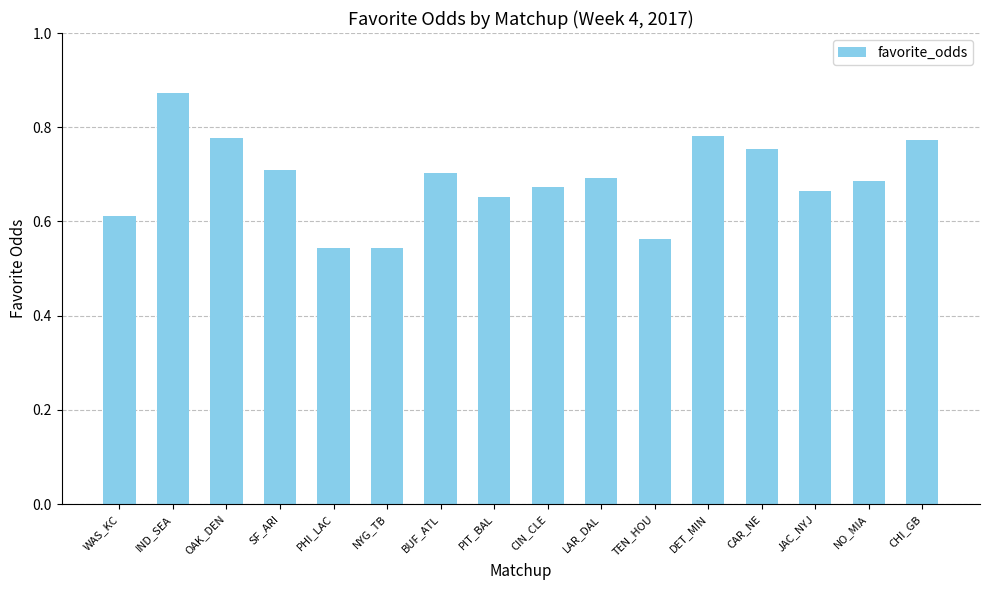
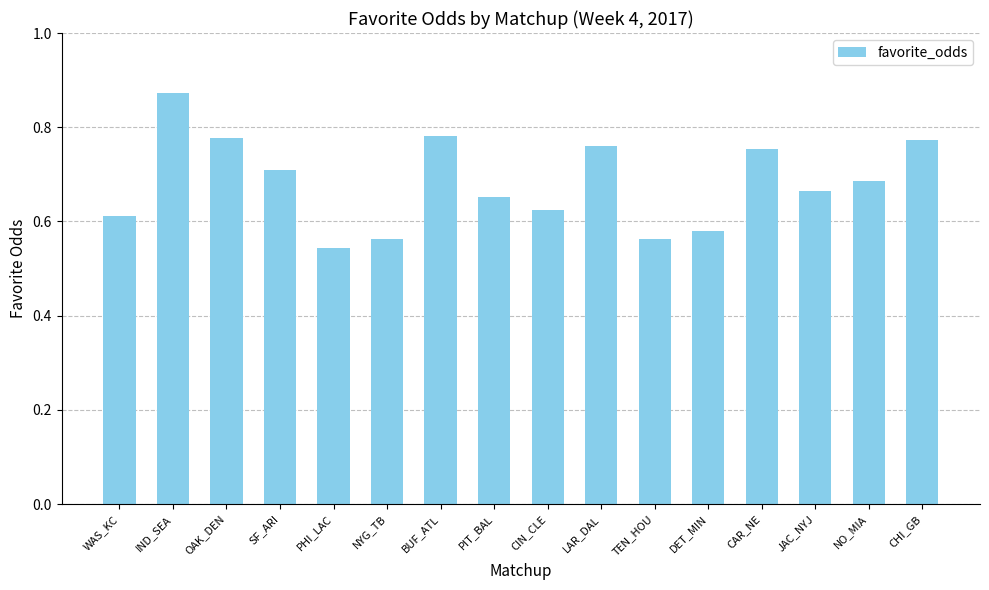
  {
    "WAS_KC": 0.61,
    "IND_SEA": 0.87,
    "OAK_DEN": 0.78,
    "SF_ARI": 0.71,
    "PHI_LAC": 0.54,
-   "NYG_TB": 0.54,
-   "BUF_ATL": 0.70,
+   "NYG_TB": 0.56,
+   "BUF_ATL": 0.78,
    "PIT_BAL": 0.65,
-   "CIN_CLE": 0.67,
-   "LAR_DAL": 0.69,
+   "CIN_CLE": 0.62,
+   "LAR_DAL": 0.76,
    "TEN_HOU": 0.56,
-   "DET_MIN": 0.78,
+   "DET_MIN": 0.58,
    "CAR_NE": 0.75,
    "JAC_NYJ": 0.67,
    "NO_MIA": 0.69,
    "CHI_GB": 0.77
  }
